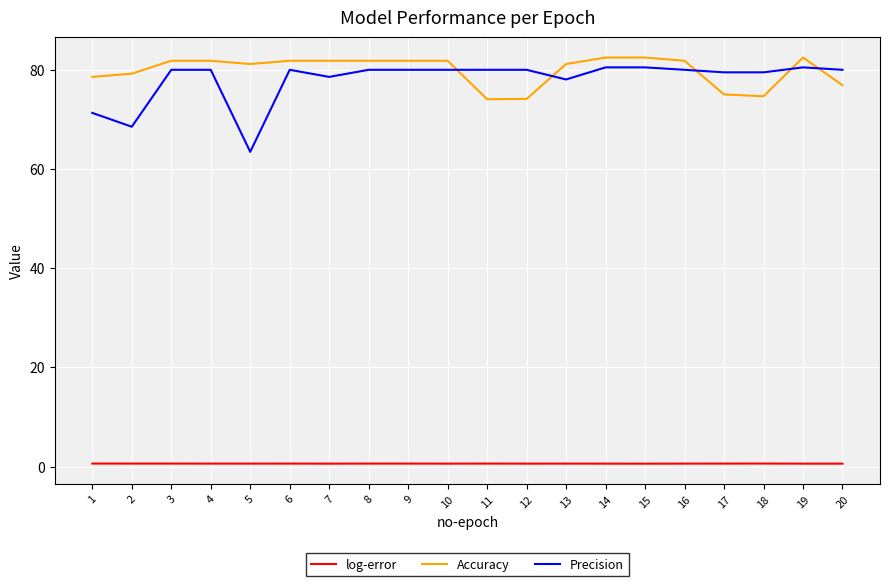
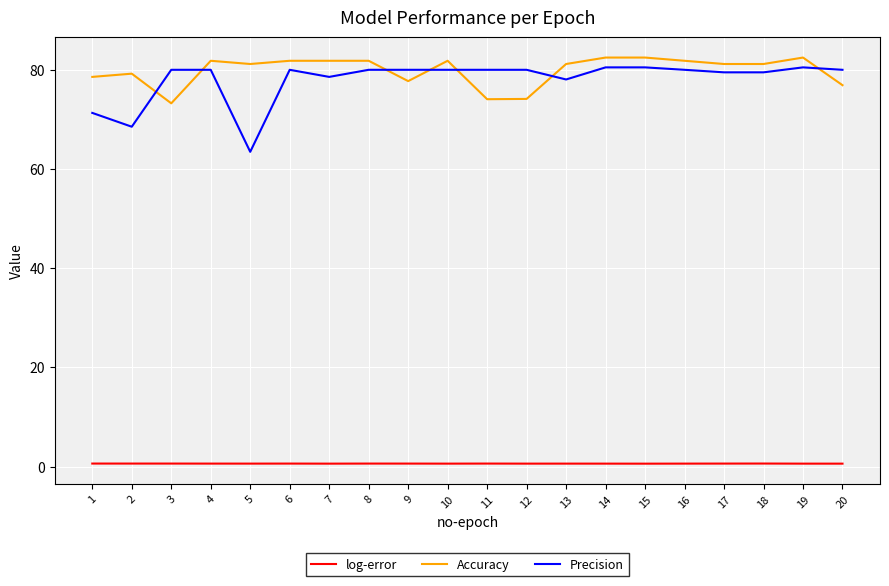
  {
    "log-error": {
      "1": 1,
      "2": 1,
      "3": 1,
      "4": 1,
      "5": 1,
      "6": 1,
      "7": 1,
      "8": 1,
      "9": 1,
      "10": 1,
      "11": 1,
      "12": 1,
      "13": 1,
      "14": 1,
      "15": 1,
      "16": 1,
      "17": 1,
      "18": 1,
      "19": 1,
      "20": 1
    },
    "Accuracy": {
      "1": 79,
      "2": 79,
-     "3": 82,
+     "3": 73,
      "4": 82,
      "5": 81,
      "6": 82,
      "7": 82,
      "8": 82,
-     "9": 82,
+     "9": 78,
      "10": 82,
      "11": 74,
      "12": 74,
      "13": 81,
      "14": 82,
      "15": 82,
      "16": 82,
-     "17": 75,
-     "18": 75,
+     "17": 81,
+     "18": 81,
      "19": 82,
      "20": 77
    },
    "Precision": {
      "1": 71,
      "2": 69,
      "3": 80,
      "4": 80,
      "5": 63,
      "6": 80,
      "7": 79,
      "8": 80,
      "9": 80,
      "10": 80,
      "11": 80,
      "12": 80,
      "13": 78,
      "14": 80,
      "15": 80,
      "16": 80,
      "17": 79,
      "18": 79,
      "19": 80,
      "20": 80
    }
  }
